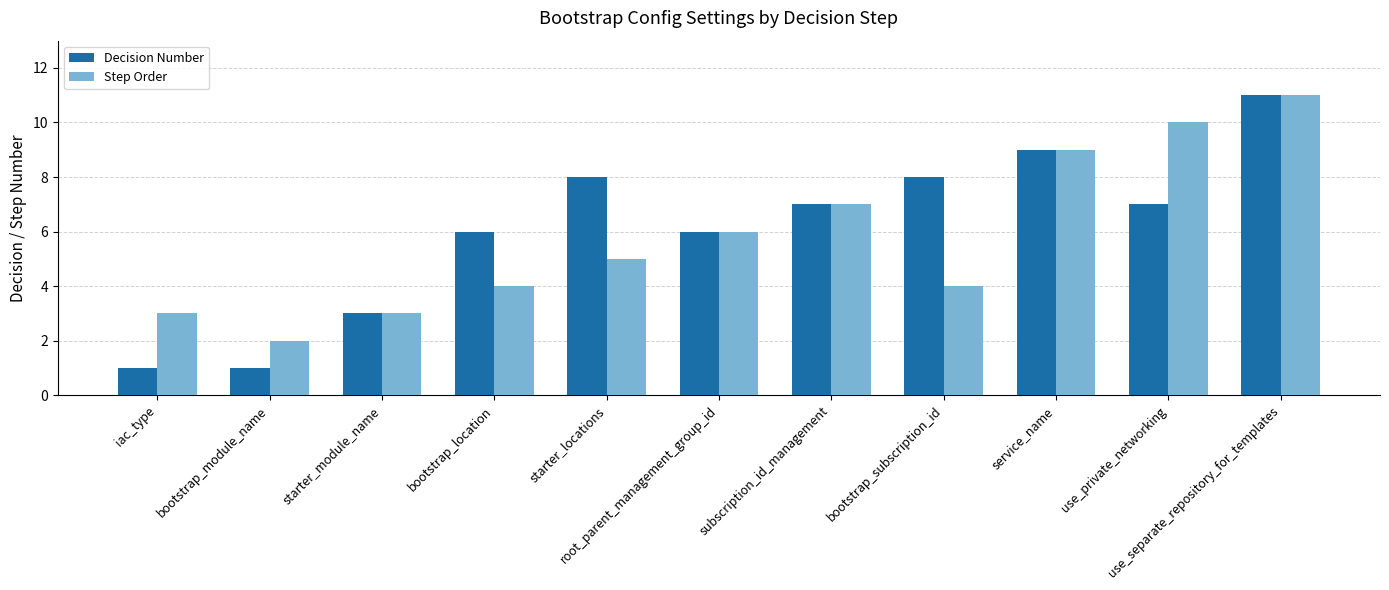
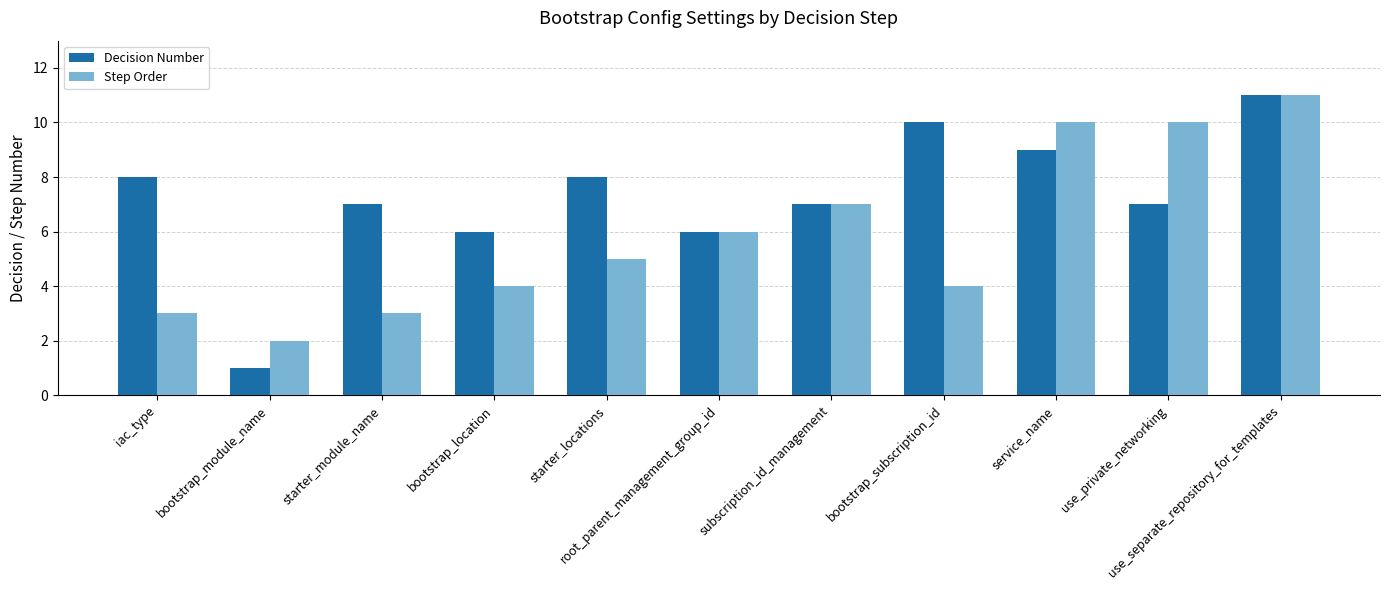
  {
    "Decision Number": {
-     "iac_type": 1,
+     "iac_type": 8,
      "bootstrap_module_name": 1,
-     "starter_module_name": 3,
+     "starter_module_name": 7,
      "bootstrap_location": 6,
      "starter_locations": 8,
      "root_parent_management_group_id": 6,
      "subscription_id_management": 7,
-     "bootstrap_subscription_id": 8,
+     "bootstrap_subscription_id": 10,
      "service_name": 9,
      "use_private_networking": 7,
      "use_separate_repository_for_templates": 11
    },
    "Step Order": {
      "iac_type": 3,
      "bootstrap_module_name": 2,
      "starter_module_name": 3,
      "bootstrap_location": 4,
      "starter_locations": 5,
      "root_parent_management_group_id": 6,
      "subscription_id_management": 7,
      "bootstrap_subscription_id": 4,
-     "service_name": 9,
+     "service_name": 10,
      "use_private_networking": 10,
      "use_separate_repository_for_templates": 11
    }
  }
